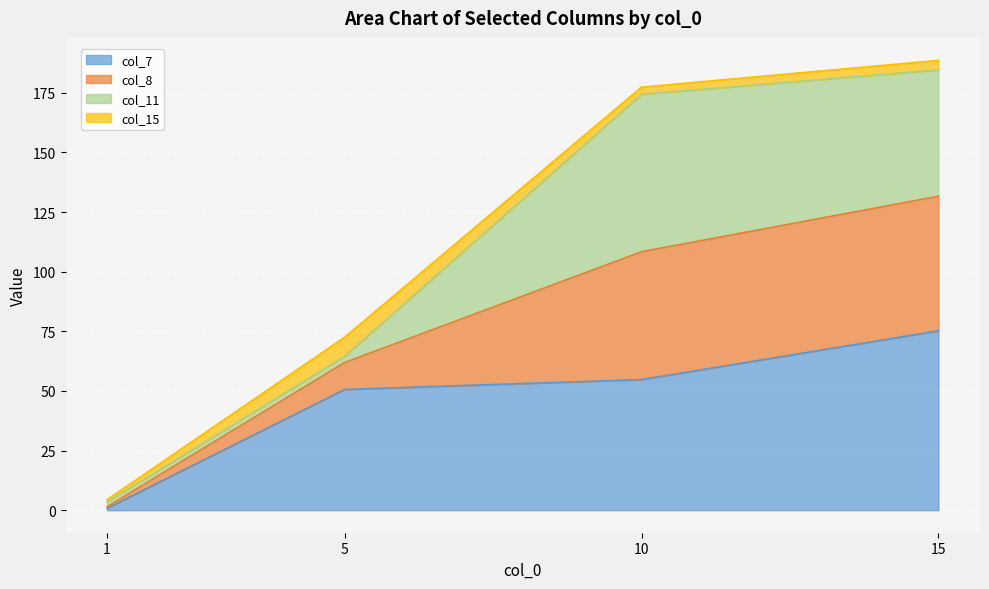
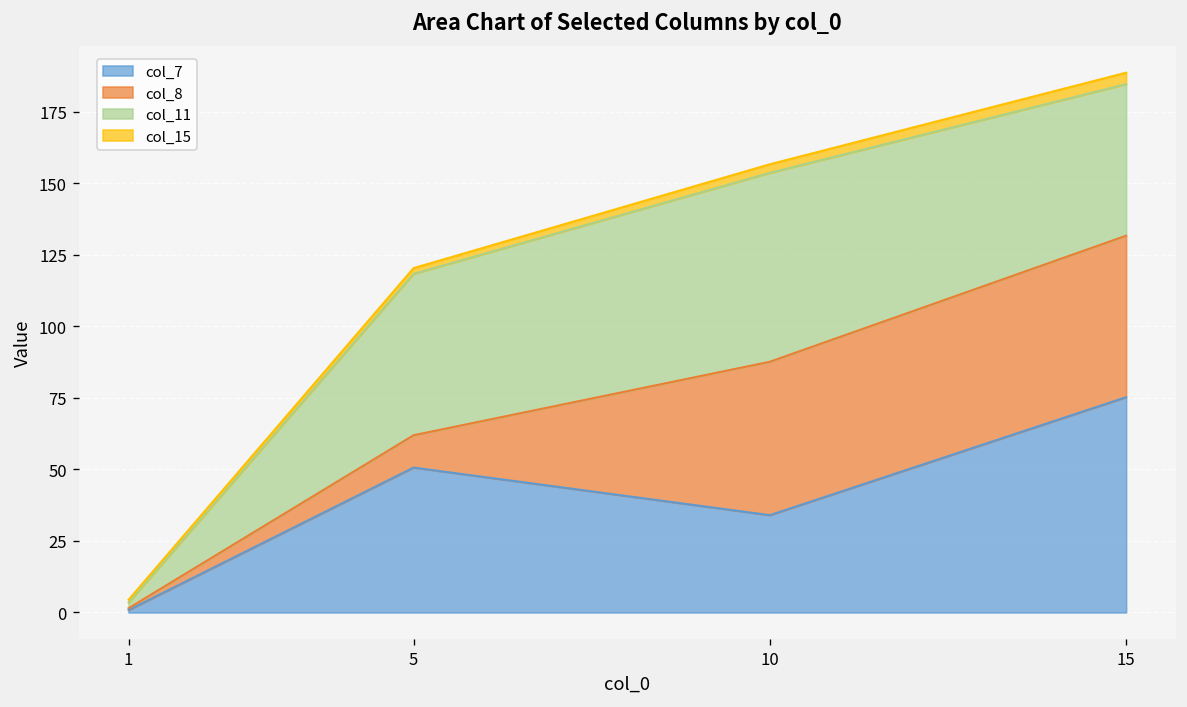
  {
    "col_7": {
      "5": 51,
-     "10": 55,
+     "10": 34,
      "15": 75
    },
    "col_8": {
      "5": 11,
      "10": 54,
      "15": 56
    },
    "col_11": {
-     "5": 3,
+     "5": 56,
      "10": 66,
      "15": 53
    },
    "col_15": {
-     "5": 8,
+     "5": 2,
      "10": 3,
      "15": 4
    }
  }
